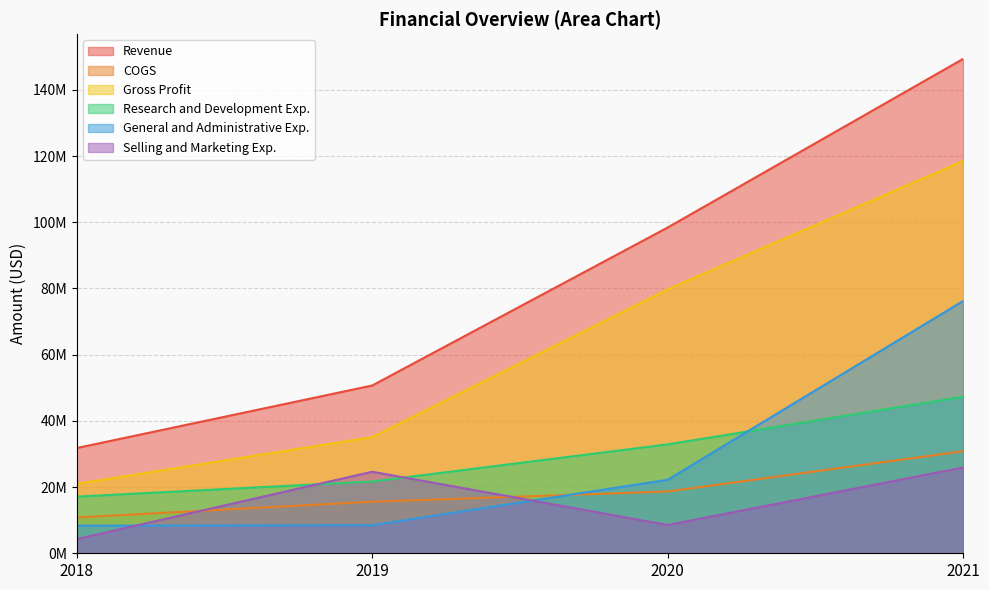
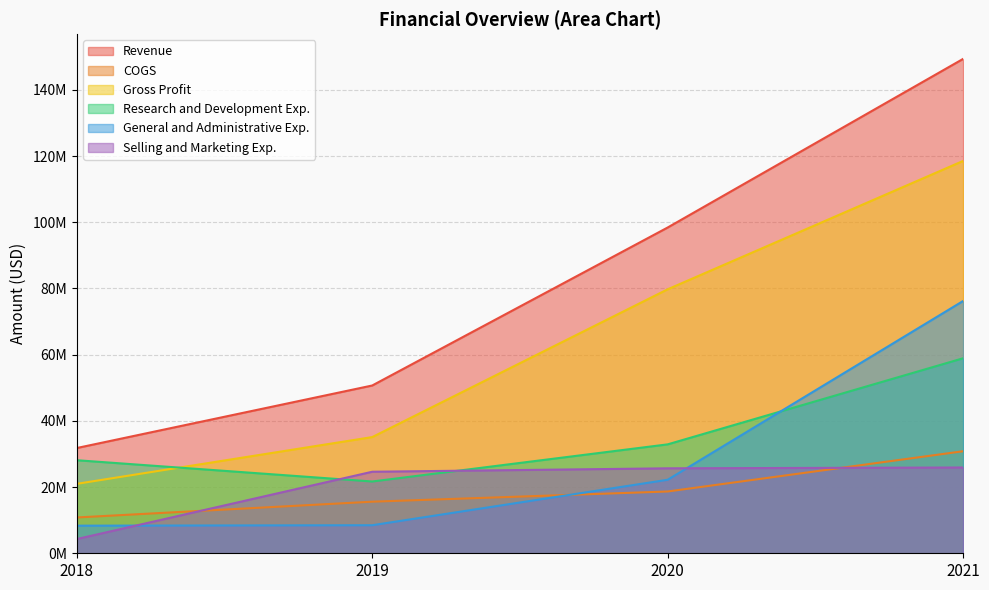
  {
    "Research and Development Exp.": {
-     "2018": 17000000,
+     "2018": 28000000,
      "2019": 22000000,
      "2020": 33000000,
-     "2021": 47000000
+     "2021": 59000000
    },
    "General and Administrative Exp.": {
      "2018": 8000000,
      "2019": 8000000,
      "2020": 22000000,
      "2021": 76000000
    },
    "Selling and Marketing Exp.": {
      "2018": 4000000,
      "2019": 25000000,
-     "2020": 9000000,
+     "2020": 26000000,
      "2021": 26000000
    }
  }
